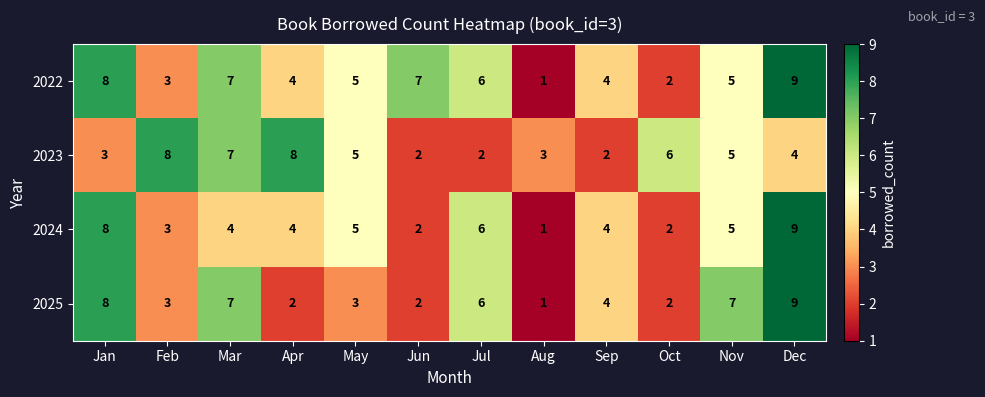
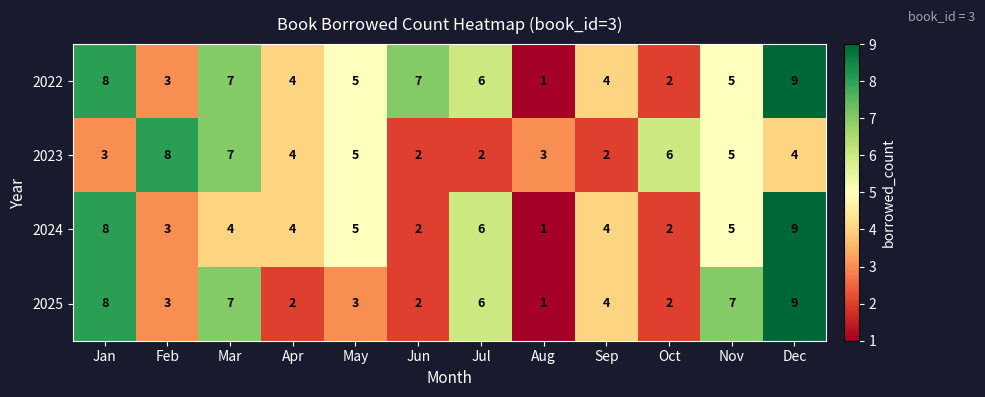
  {
    "2022": {
      "Jan": 8,
      "Feb": 3,
      "Mar": 7,
      "Apr": 4,
      "May": 5,
      "Jun": 7,
      "Jul": 6,
      "Aug": 1,
      "Sep": 4,
      "Oct": 2,
      "Nov": 5,
      "Dec": 9
    },
    "2023": {
      "Jan": 3,
      "Feb": 8,
      "Mar": 7,
-     "Apr": 8,
+     "Apr": 4,
      "May": 5,
      "Jun": 2,
      "Jul": 2,
      "Aug": 3,
      "Sep": 2,
      "Oct": 6,
      "Nov": 5,
      "Dec": 4
    },
    "2024": {
      "Jan": 8,
      "Feb": 3,
      "Mar": 4,
      "Apr": 4,
      "May": 5,
      "Jun": 2,
      "Jul": 6,
      "Aug": 1,
      "Sep": 4,
      "Oct": 2,
      "Nov": 5,
      "Dec": 9
    },
    "2025": {
      "Jan": 8,
      "Feb": 3,
      "Mar": 7,
      "Apr": 2,
      "May": 3,
      "Jun": 2,
      "Jul": 6,
      "Aug": 1,
      "Sep": 4,
      "Oct": 2,
      "Nov": 7,
      "Dec": 9
    }
  }
